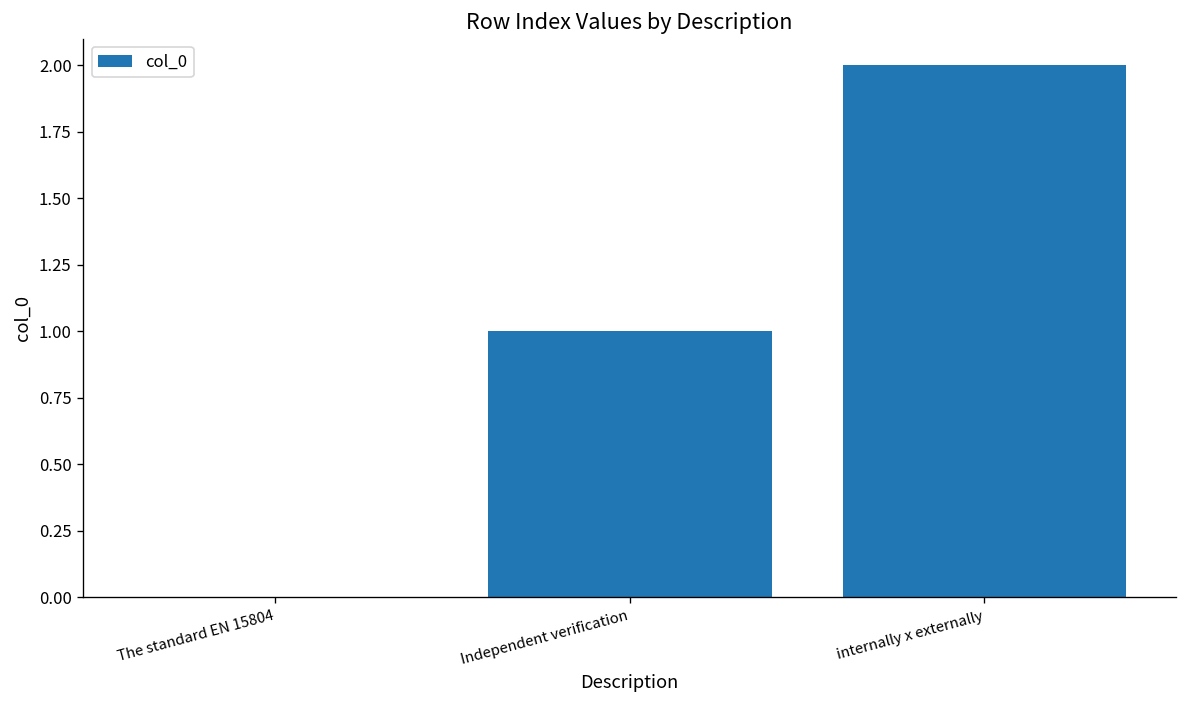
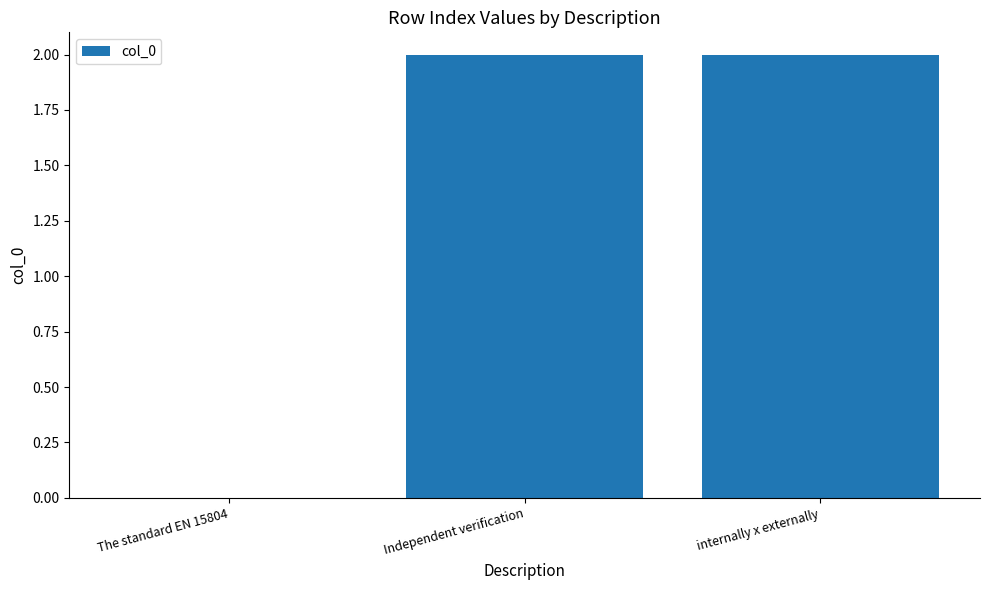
  {
    "The standard EN 15804": 0,
-   "Independent verification": 1,
+   "Independent verification": 2,
    "internally x externally": 2
  }
